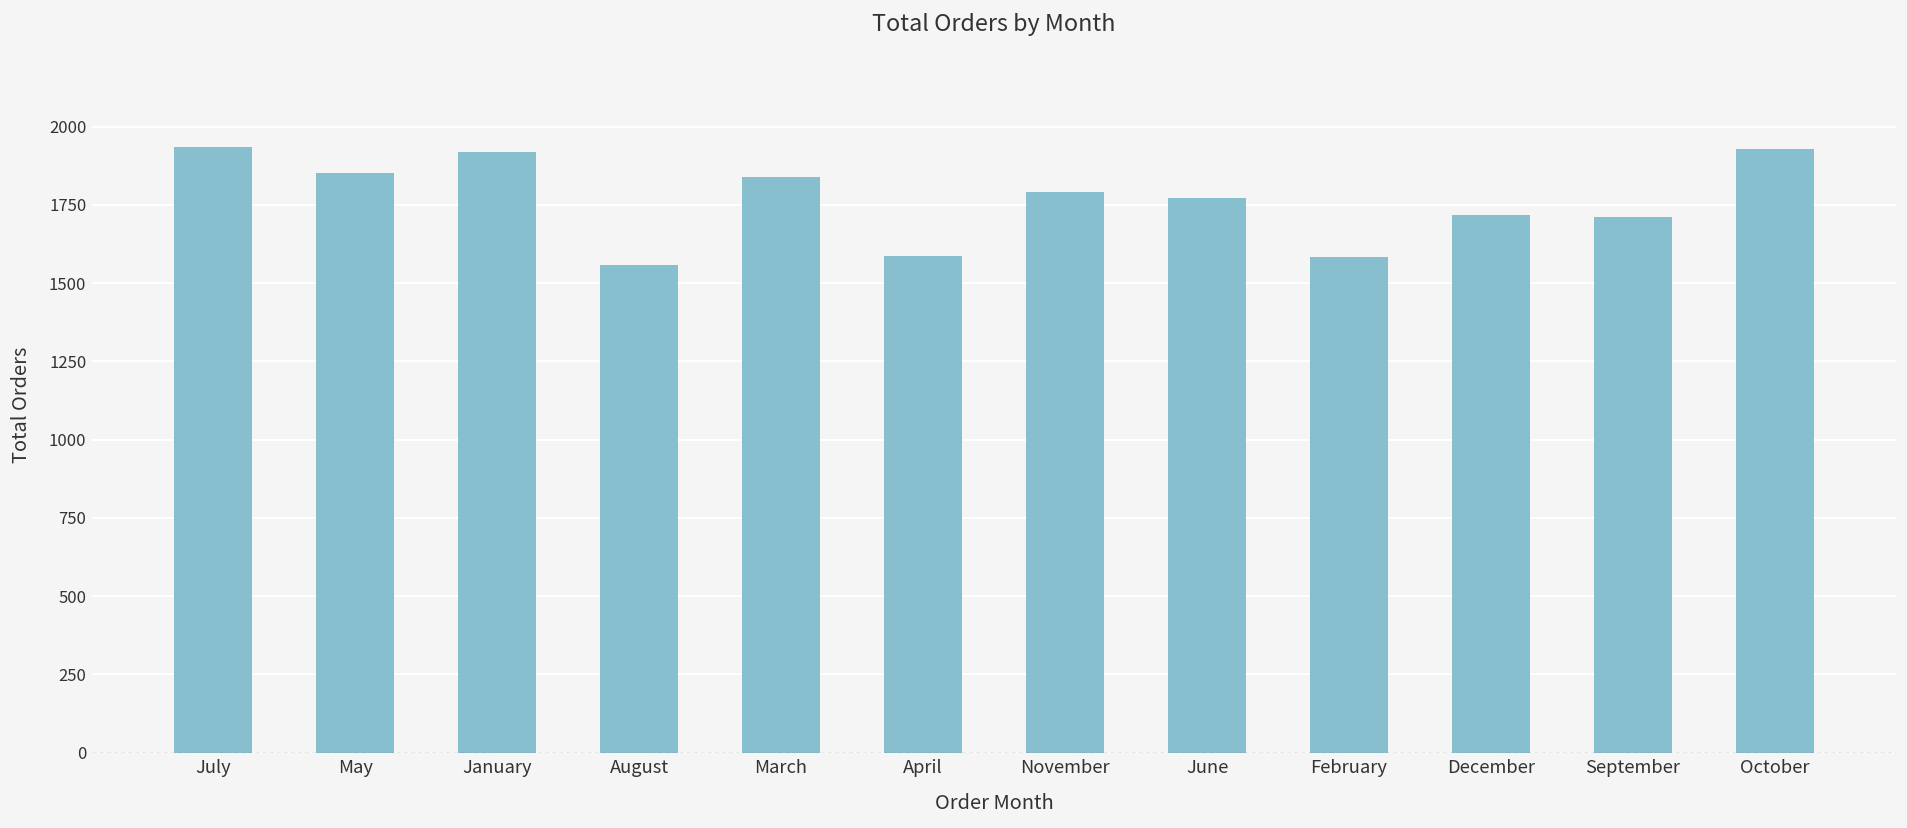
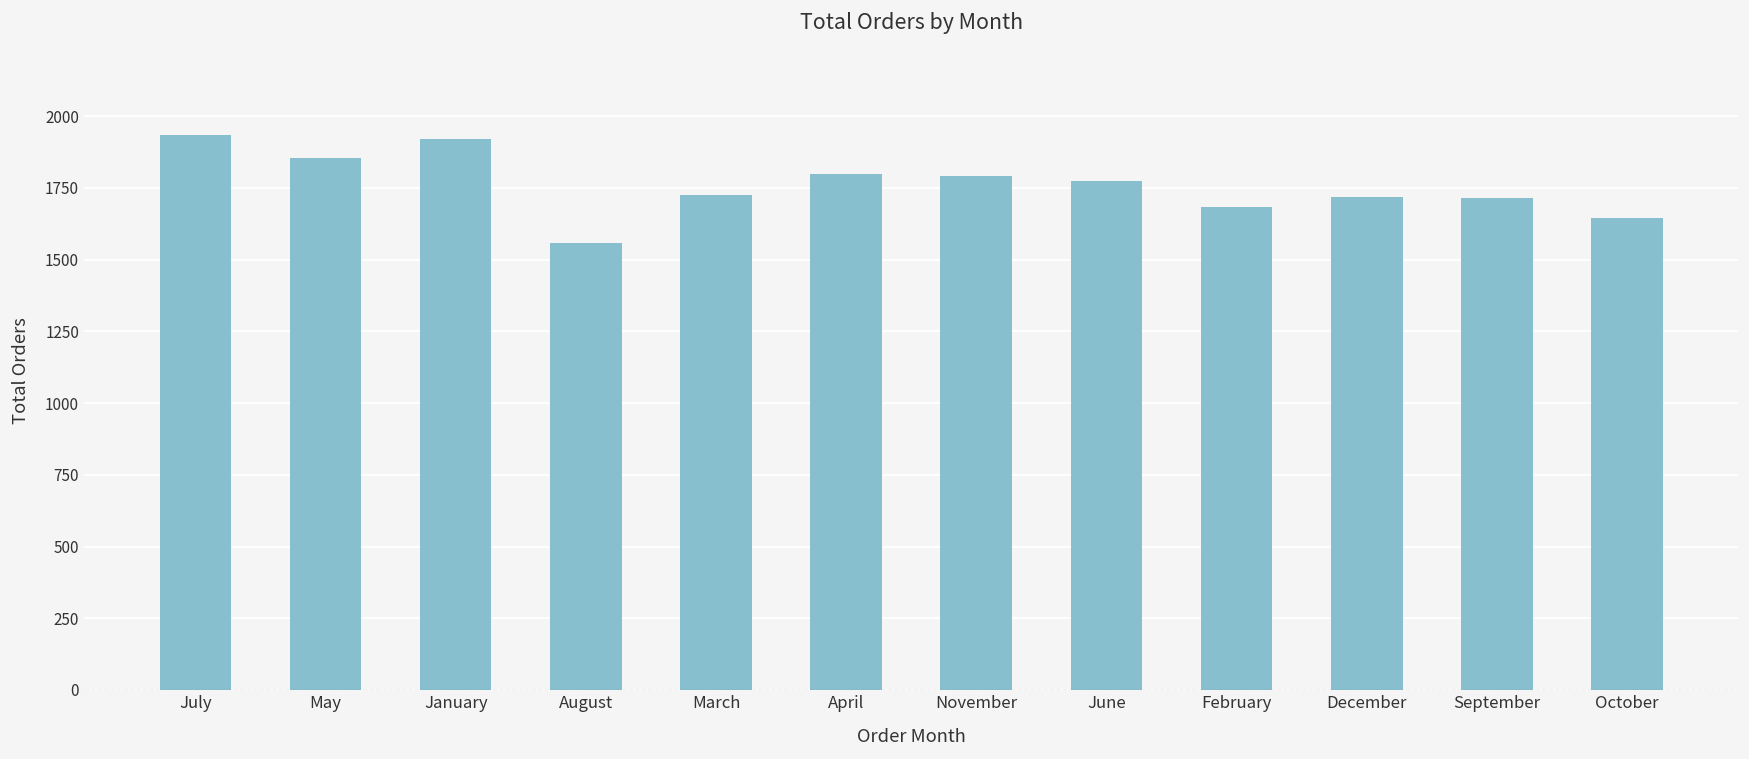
  {
    "July": 1940,
    "May": 1850,
    "January": 1920,
    "August": 1560,
-   "March": 1840,
-   "April": 1590,
+   "March": 1730,
+   "April": 1800,
    "November": 1790,
    "June": 1770,
-   "February": 1580,
+   "February": 1690,
    "December": 1720,
    "September": 1710,
-   "October": 1930
+   "October": 1650
  }
